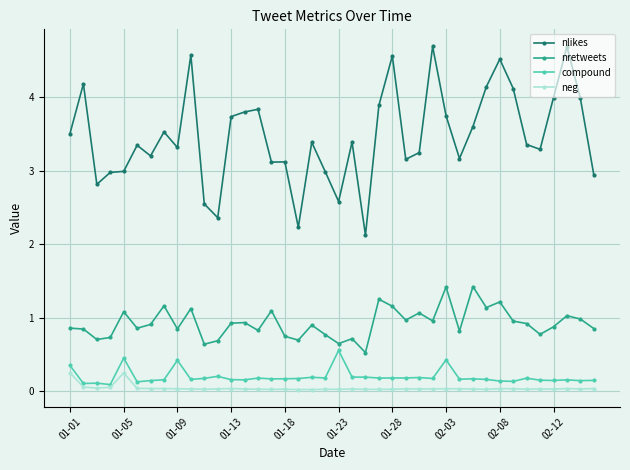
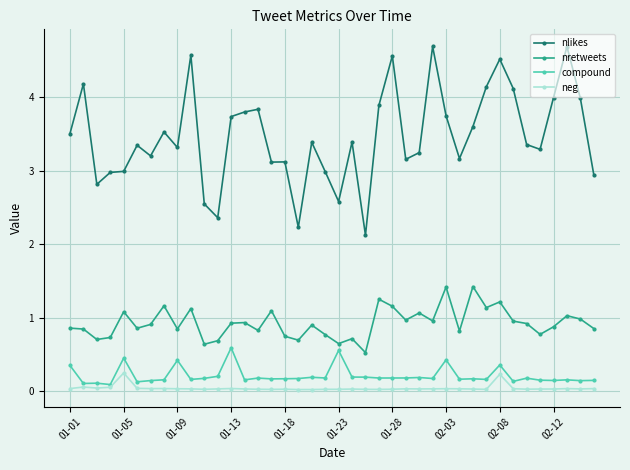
  {
    "compound": {
      "01-01": 0.3,
      "01-05": 0.4,
      "01-09": 0.4,
-     "01-13": 0.2,
+     "01-13": 0.6,
      "01-18": 0.2,
      "01-23": 0.6,
      "01-28": 0.2,
      "02-03": 0.4,
-     "02-08": 0.1,
+     "02-08": 0.4,
      "02-12": 0.1
    },
    "neg": {
-     "01-01": 0.2,
+     "01-01": 0.0,
      "01-05": 0.2,
      "01-09": 0.0,
      "01-13": 0.0,
      "01-18": 0.0,
      "01-23": 0.0,
      "01-28": 0.0,
      "02-03": 0.0,
-     "02-08": 0.0,
+     "02-08": 0.2,
      "02-12": 0.0
    }
  }
